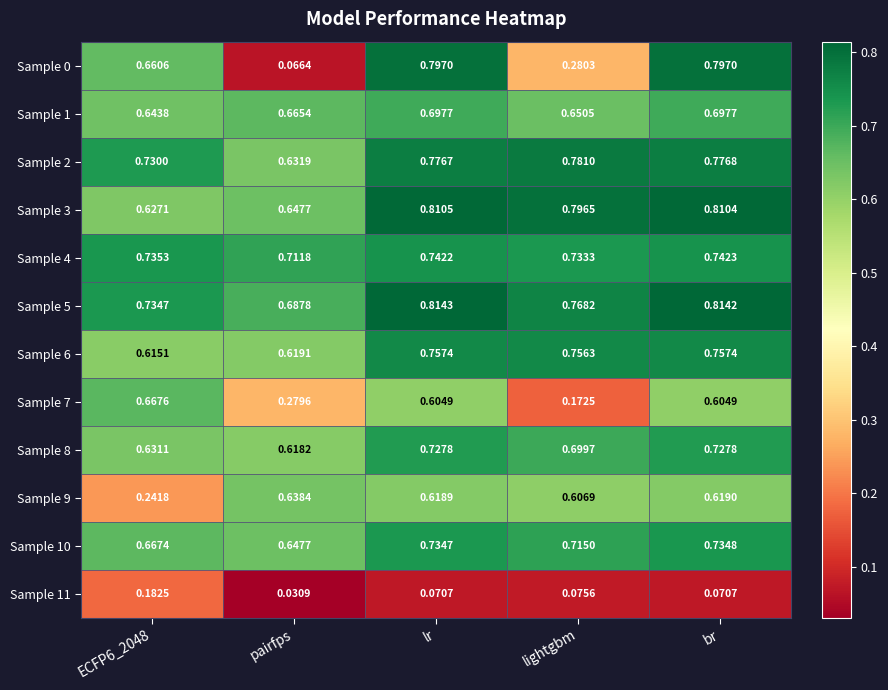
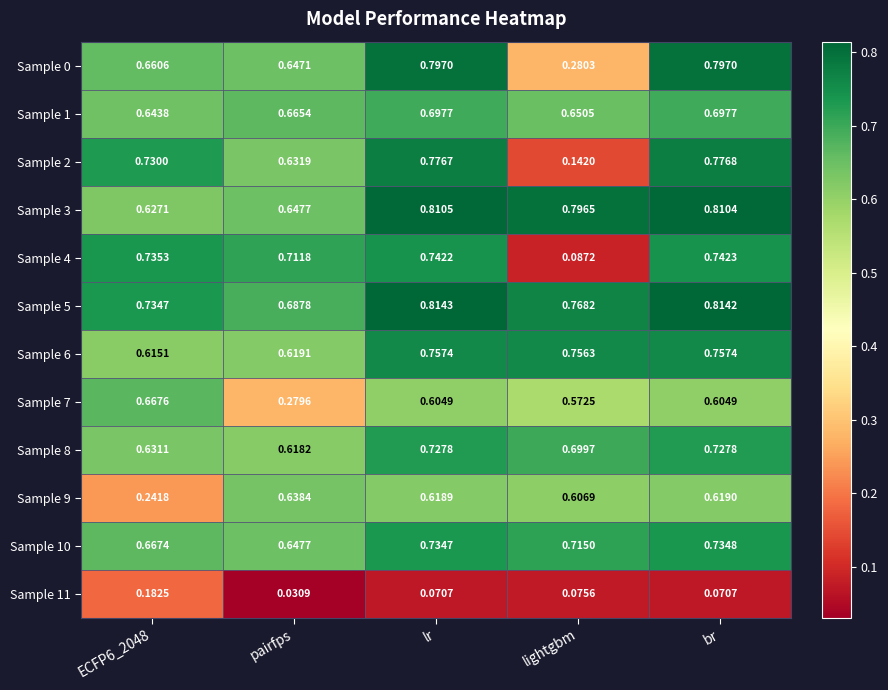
  {
    "Sample 0": {
      "ECFP6_2048": 0.6606,
-     "pairfps": 0.0664,
+     "pairfps": 0.6471,
      "lr": 0.7970,
      "lightgbm": 0.2803,
      "br": 0.7970
    },
    "Sample 1": {
      "ECFP6_2048": 0.6438,
      "pairfps": 0.6654,
      "lr": 0.6977,
      "lightgbm": 0.6505,
      "br": 0.6977
    },
    "Sample 2": {
      "ECFP6_2048": 0.7300,
      "pairfps": 0.6319,
      "lr": 0.7767,
-     "lightgbm": 0.7810,
+     "lightgbm": 0.1420,
      "br": 0.7768
    },
    "Sample 3": {
      "ECFP6_2048": 0.6271,
      "pairfps": 0.6477,
      "lr": 0.8105,
      "lightgbm": 0.7965,
      "br": 0.8104
    },
    "Sample 4": {
      "ECFP6_2048": 0.7353,
      "pairfps": 0.7118,
      "lr": 0.7422,
-     "lightgbm": 0.7333,
+     "lightgbm": 0.0872,
      "br": 0.7423
    },
    "Sample 5": {
      "ECFP6_2048": 0.7347,
      "pairfps": 0.6878,
      "lr": 0.8143,
      "lightgbm": 0.7682,
      "br": 0.8142
    },
    "Sample 6": {
      "ECFP6_2048": 0.6151,
      "pairfps": 0.6191,
      "lr": 0.7574,
      "lightgbm": 0.7563,
      "br": 0.7574
    },
    "Sample 7": {
      "ECFP6_2048": 0.6676,
      "pairfps": 0.2796,
      "lr": 0.6049,
-     "lightgbm": 0.1725,
+     "lightgbm": 0.5725,
      "br": 0.6049
    },
    "Sample 8": {
      "ECFP6_2048": 0.6311,
      "pairfps": 0.6182,
      "lr": 0.7278,
      "lightgbm": 0.6997,
      "br": 0.7278
    },
    "Sample 9": {
      "ECFP6_2048": 0.2418,
      "pairfps": 0.6384,
      "lr": 0.6189,
      "lightgbm": 0.6069,
      "br": 0.6190
    },
    "Sample 10": {
      "ECFP6_2048": 0.6674,
      "pairfps": 0.6477,
      "lr": 0.7347,
      "lightgbm": 0.7150,
      "br": 0.7348
    },
    "Sample 11": {
      "ECFP6_2048": 0.1825,
      "pairfps": 0.0309,
      "lr": 0.0707,
      "lightgbm": 0.0756,
      "br": 0.0707
    }
  }
